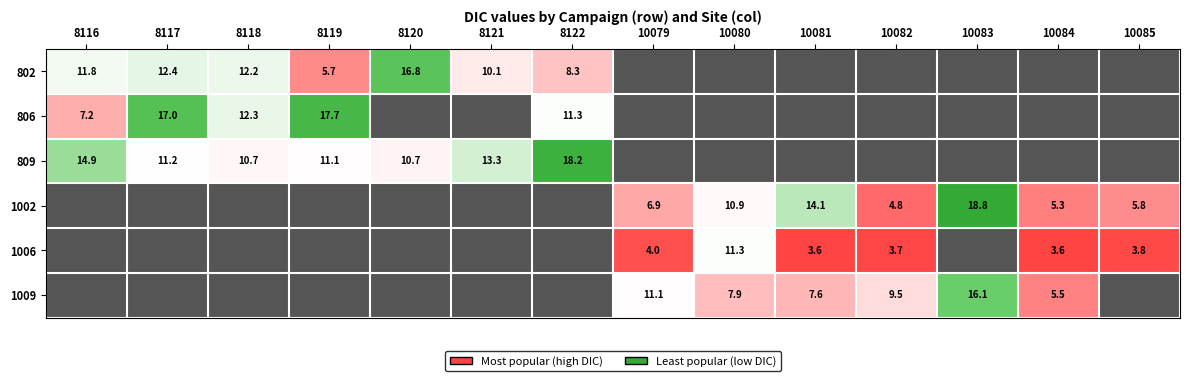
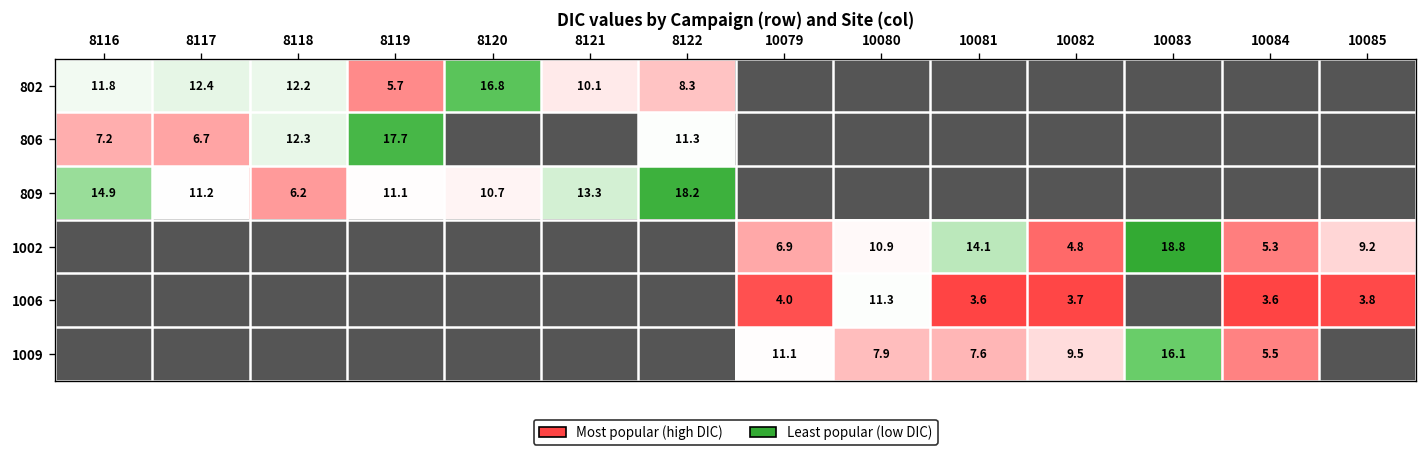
  {
    "802": {
      "8116": 11.8,
      "8117": 12.4,
      "8118": 12.2,
      "8119": 5.7,
      "8120": 16.8,
      "8121": 10.1,
      "8122": 8.3
    },
    "806": {
      "8116": 7.2,
-     "8117": 17.0,
+     "8117": 6.7,
      "8118": 12.3,
      "8119": 17.7,
      "8122": 11.3
    },
    "809": {
      "8116": 14.9,
      "8117": 11.2,
-     "8118": 10.7,
+     "8118": 6.2,
      "8119": 11.1,
      "8120": 10.7,
      "8121": 13.3,
      "8122": 18.2
    },
    "1002": {
      "10079": 6.9,
      "10080": 10.9,
      "10081": 14.1,
      "10082": 4.8,
      "10083": 18.8,
      "10084": 5.3,
-     "10085": 5.8
+     "10085": 9.2
    },
    "1006": {
      "10079": 4.0,
      "10080": 11.3,
      "10081": 3.6,
      "10082": 3.7,
      "10084": 3.6,
      "10085": 3.8
    },
    "1009": {
      "10079": 11.1,
      "10080": 7.9,
      "10081": 7.6,
      "10082": 9.5,
      "10083": 16.1,
      "10084": 5.5
    }
  }
